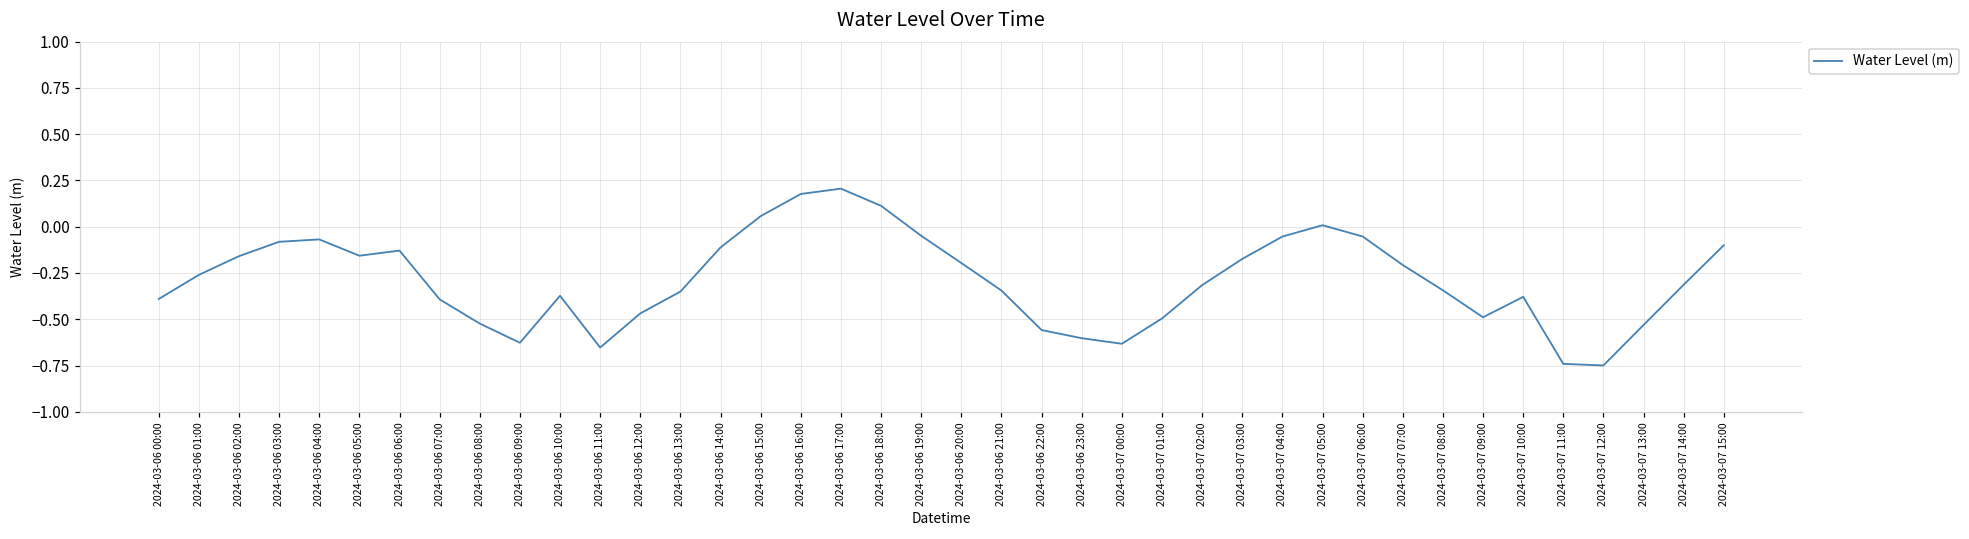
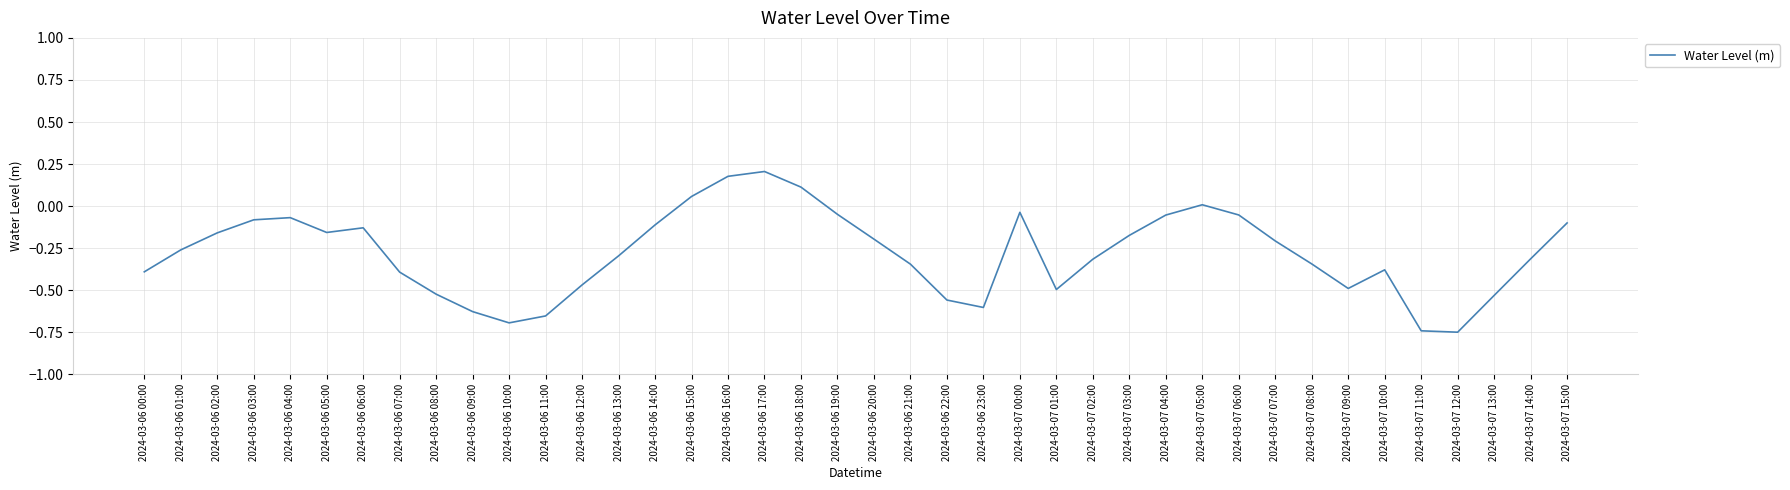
  {
    "2024-03-06 00:00": -0.39,
    "2024-03-06 01:00": -0.26,
    "2024-03-06 02:00": -0.16,
    "2024-03-06 03:00": -0.08,
    "2024-03-06 04:00": -0.07,
    "2024-03-06 05:00": -0.16,
    "2024-03-06 06:00": -0.13,
    "2024-03-06 07:00": -0.39,
    "2024-03-06 08:00": -0.52,
    "2024-03-06 09:00": -0.63,
-   "2024-03-06 10:00": -0.37,
+   "2024-03-06 10:00": -0.69,
    "2024-03-06 11:00": -0.65,
    "2024-03-06 12:00": -0.47,
-   "2024-03-06 13:00": -0.35,
+   "2024-03-06 13:00": -0.30,
    "2024-03-06 14:00": -0.11,
    "2024-03-06 15:00": 0.06,
    "2024-03-06 16:00": 0.18,
    "2024-03-06 17:00": 0.21,
    "2024-03-06 18:00": 0.11,
    "2024-03-06 19:00": -0.05,
    "2024-03-06 20:00": -0.20,
    "2024-03-06 21:00": -0.34,
    "2024-03-06 22:00": -0.56,
    "2024-03-06 23:00": -0.60,
-   "2024-03-07 00:00": -0.63,
+   "2024-03-07 00:00": -0.04,
    "2024-03-07 01:00": -0.50,
    "2024-03-07 02:00": -0.32,
    "2024-03-07 03:00": -0.17,
    "2024-03-07 04:00": -0.05,
    "2024-03-07 05:00": 0.01,
    "2024-03-07 06:00": -0.05,
    "2024-03-07 07:00": -0.21,
    "2024-03-07 08:00": -0.34,
    "2024-03-07 09:00": -0.49,
    "2024-03-07 10:00": -0.38,
    "2024-03-07 11:00": -0.74,
    "2024-03-07 12:00": -0.75,
    "2024-03-07 13:00": -0.53,
    "2024-03-07 14:00": -0.31,
    "2024-03-07 15:00": -0.10
  }
